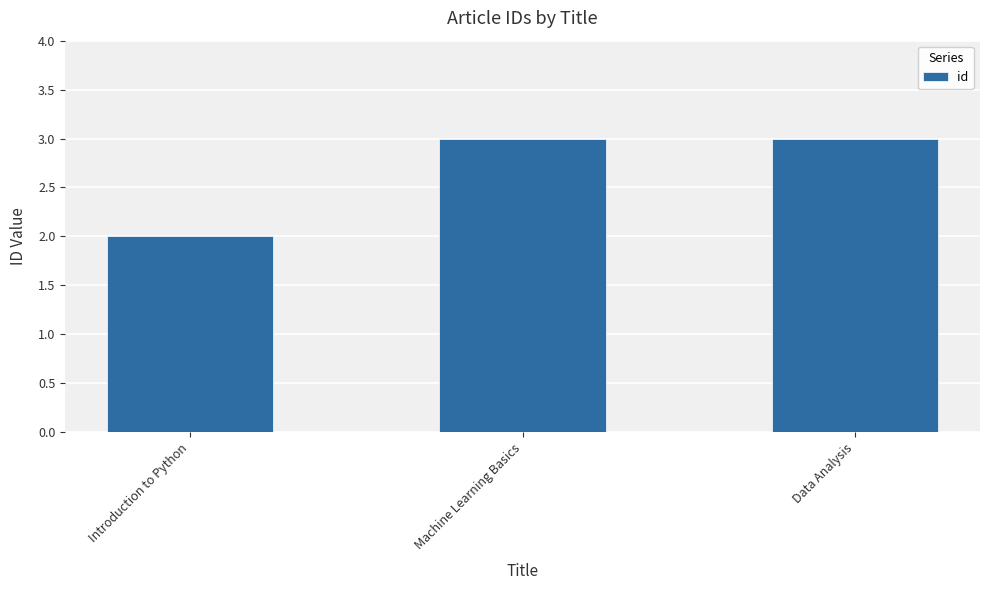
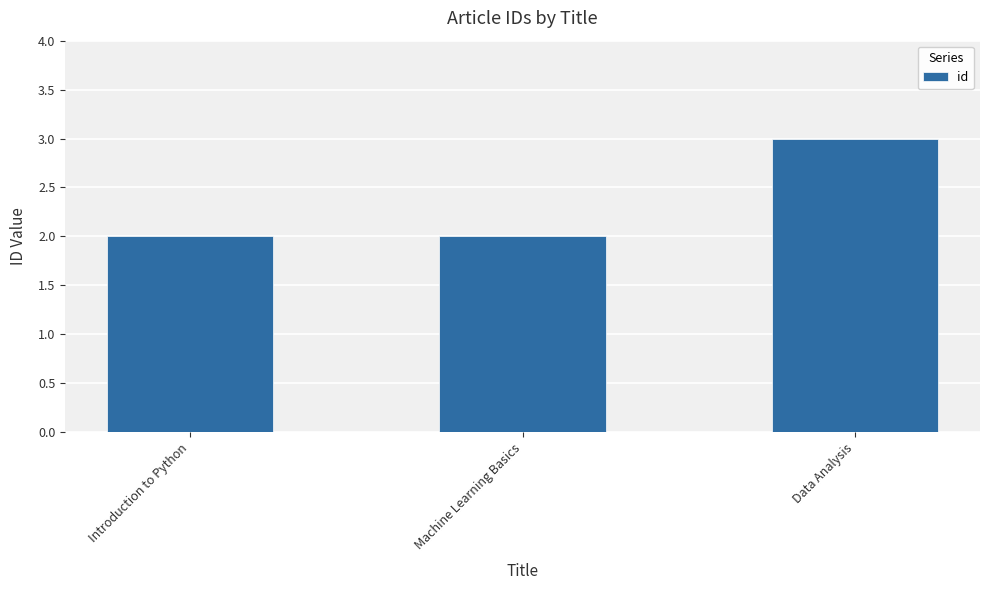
  {
    "Introduction to Python": 2,
-   "Machine Learning Basics": 3,
+   "Machine Learning Basics": 2,
    "Data Analysis": 3
  }
